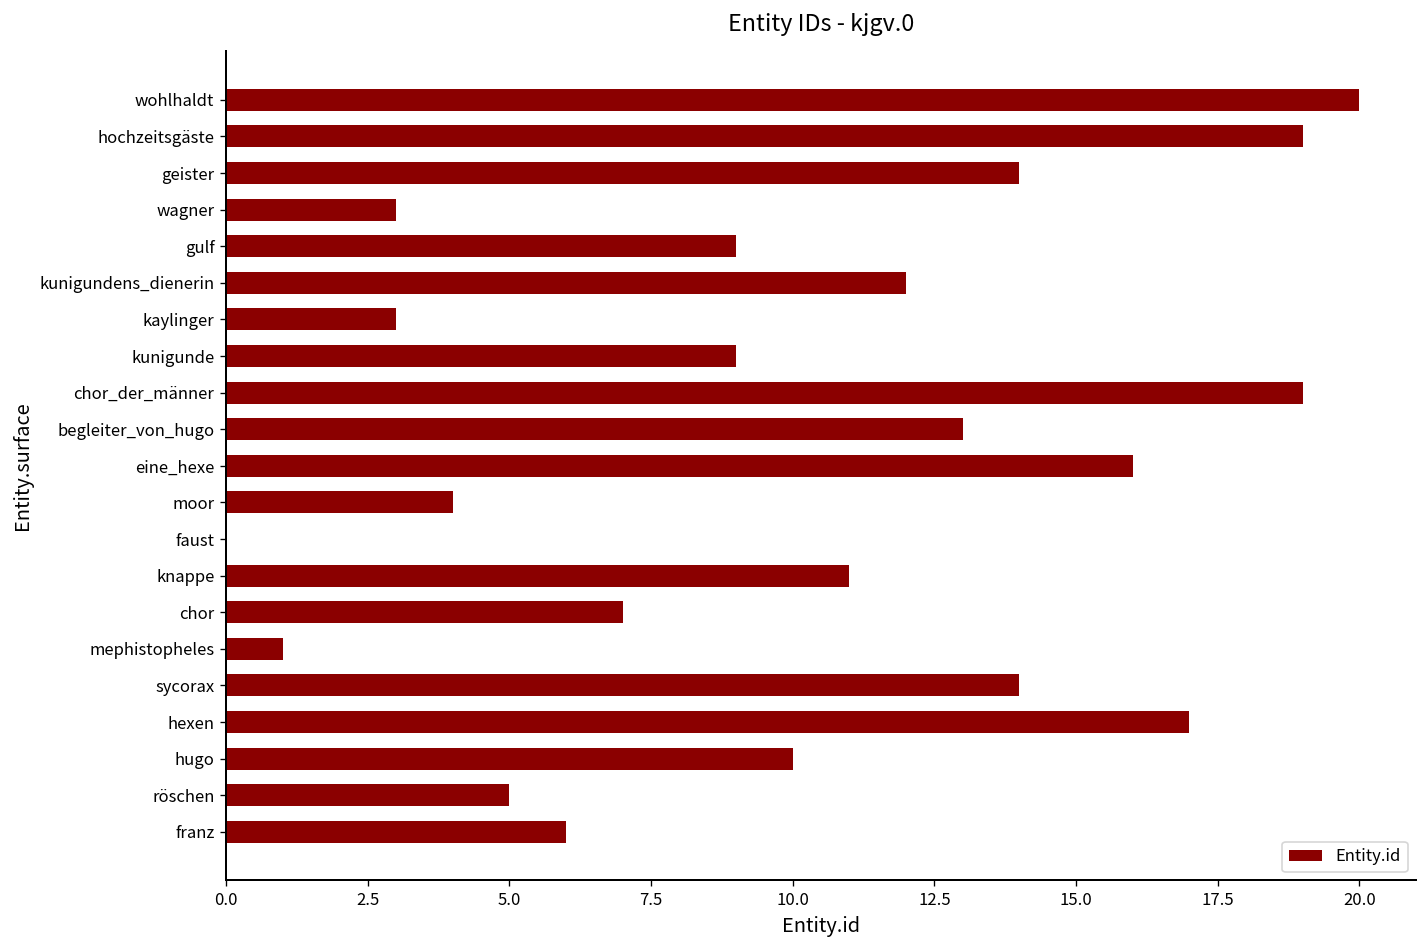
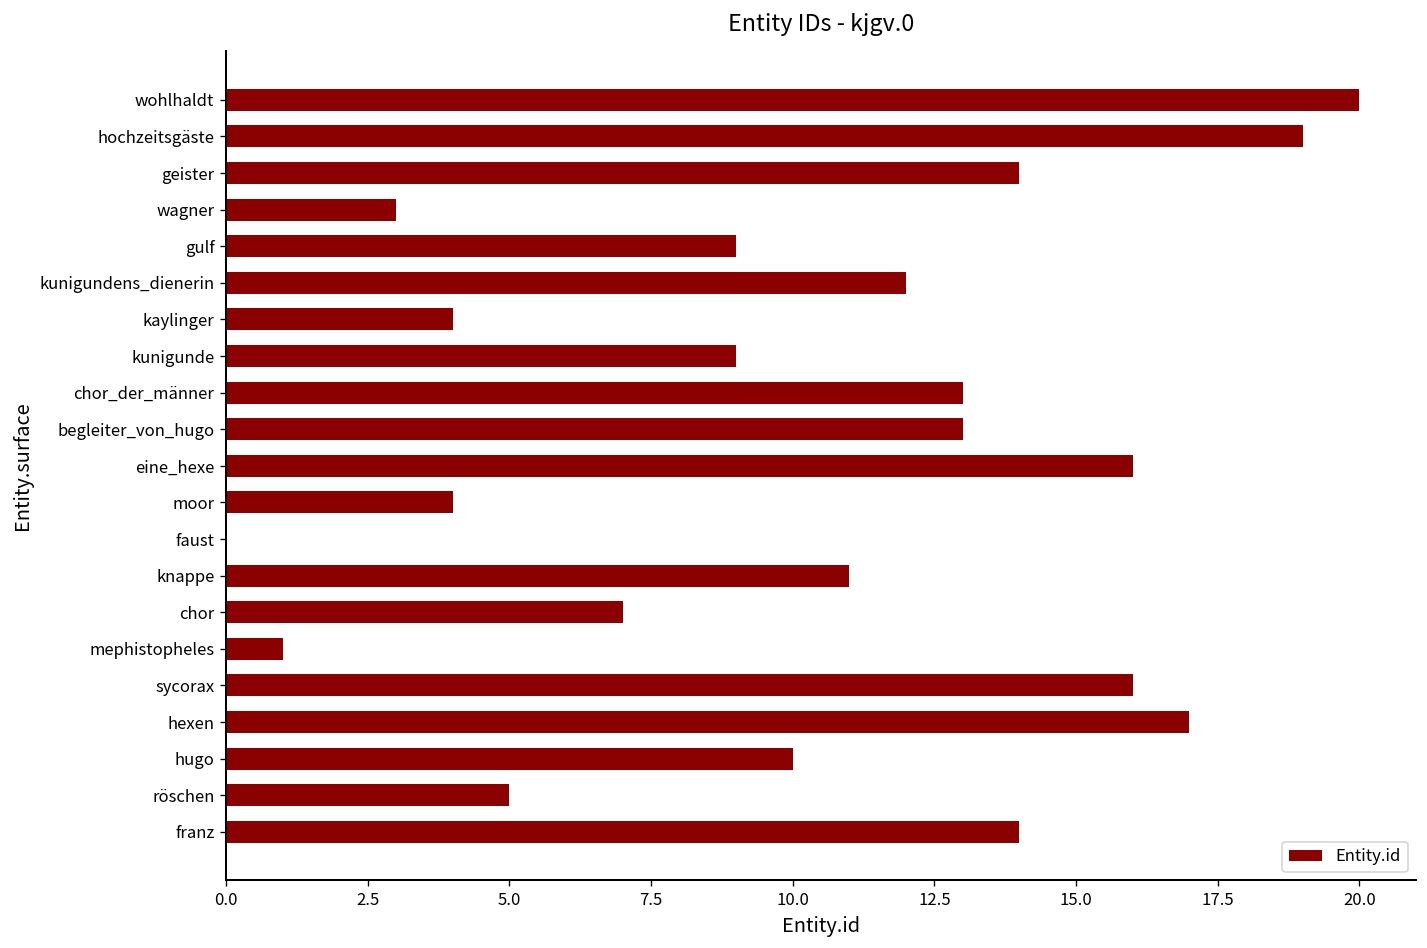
  {
    "wohlhaldt": 20,
    "hochzeitsgäste": 19,
    "geister": 14,
    "wagner": 3,
    "gulf": 9,
    "kunigundens_dienerin": 12,
-   "kaylinger": 3,
+   "kaylinger": 4,
    "kunigunde": 9,
-   "chor_der_männer": 19,
+   "chor_der_männer": 13,
    "begleiter_von_hugo": 13,
    "eine_hexe": 16,
    "moor": 4,
    "faust": 0,
    "knappe": 11,
    "chor": 7,
    "mephistopheles": 1,
-   "sycorax": 14,
+   "sycorax": 16,
    "hexen": 17,
    "hugo": 10,
    "röschen": 5,
-   "franz": 6
+   "franz": 14
  }
